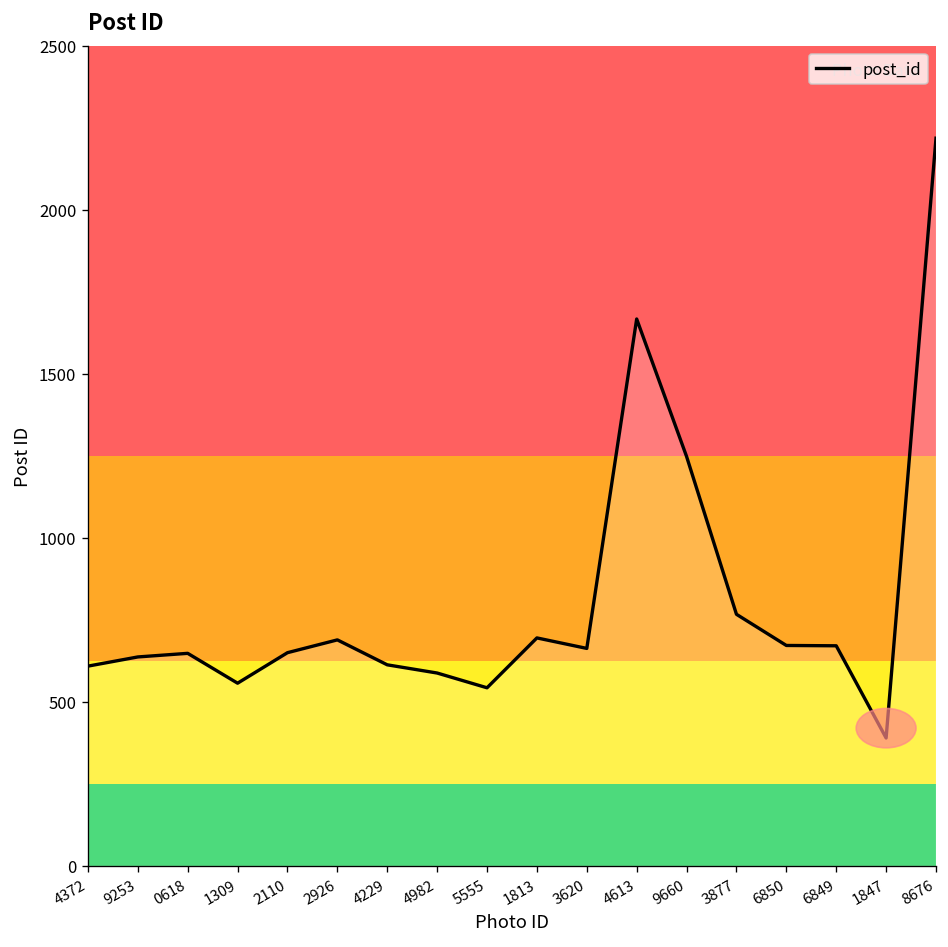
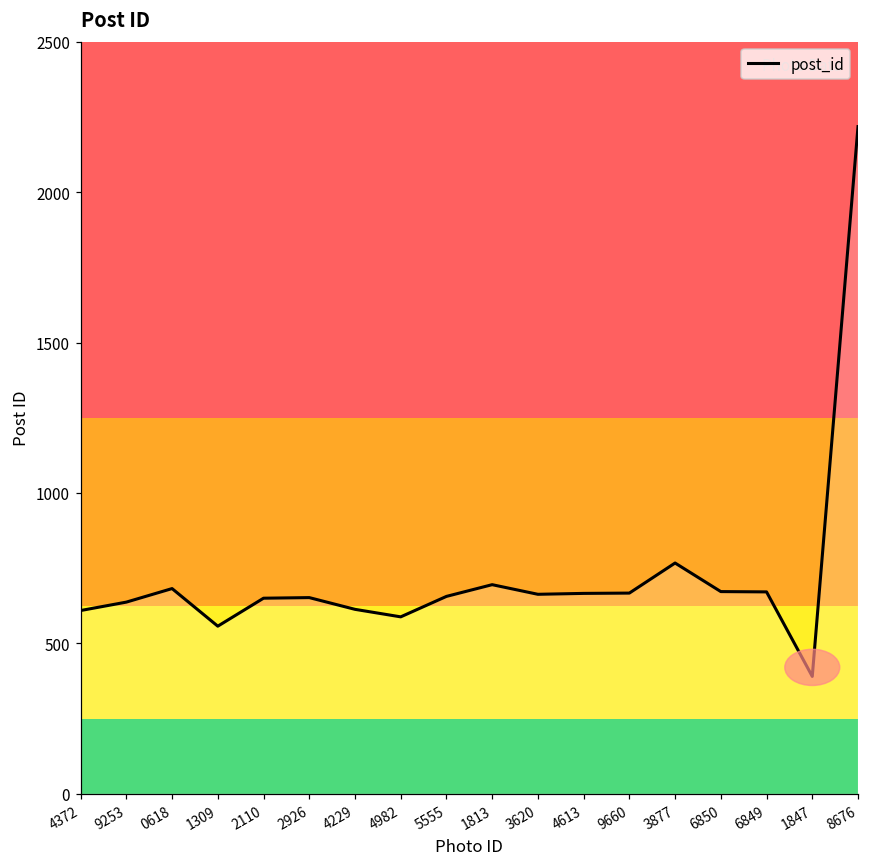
  {
    "4372": 610,
    "9253": 640,
-   "0618": 650,
+   "0618": 680,
    "1309": 560,
    "2110": 650,
-   "2926": 690,
+   "2926": 650,
    "4229": 610,
    "4982": 590,
-   "5555": 540,
+   "5555": 660,
    "1813": 700,
    "3620": 660,
-   "4613": 1670,
-   "9660": 1250,
+   "4613": 670,
+   "9660": 670,
    "3877": 770,
    "6850": 670,
    "6849": 670,
    "8676": 2220
  }
